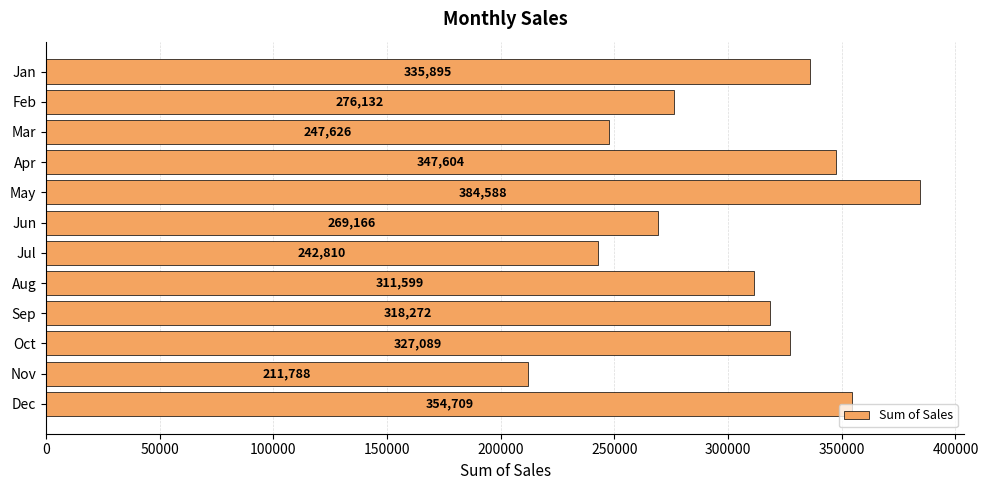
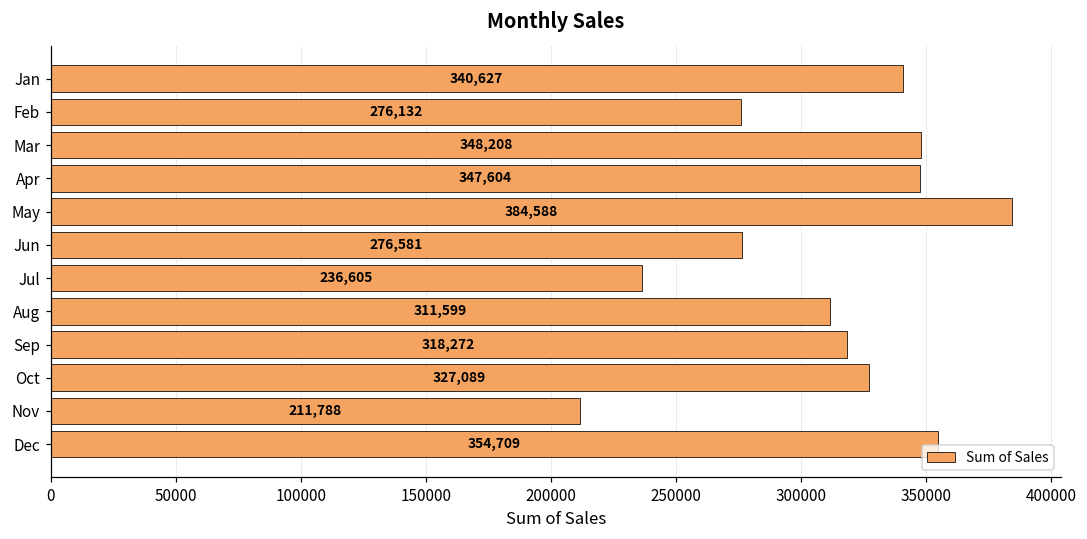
  {
-   "Jan": "335,895",
+   "Jan": "340,627",
    "Feb": "276,132",
-   "Mar": "247,626",
+   "Mar": "348,208",
    "Apr": "347,604",
    "May": "384,588",
-   "Jun": "269,166",
-   "Jul": "242,810",
+   "Jun": "276,581",
+   "Jul": "236,605",
    "Aug": "311,599",
    "Sep": "318,272",
    "Oct": "327,089",
    "Nov": "211,788",
    "Dec": "354,709"
  }
